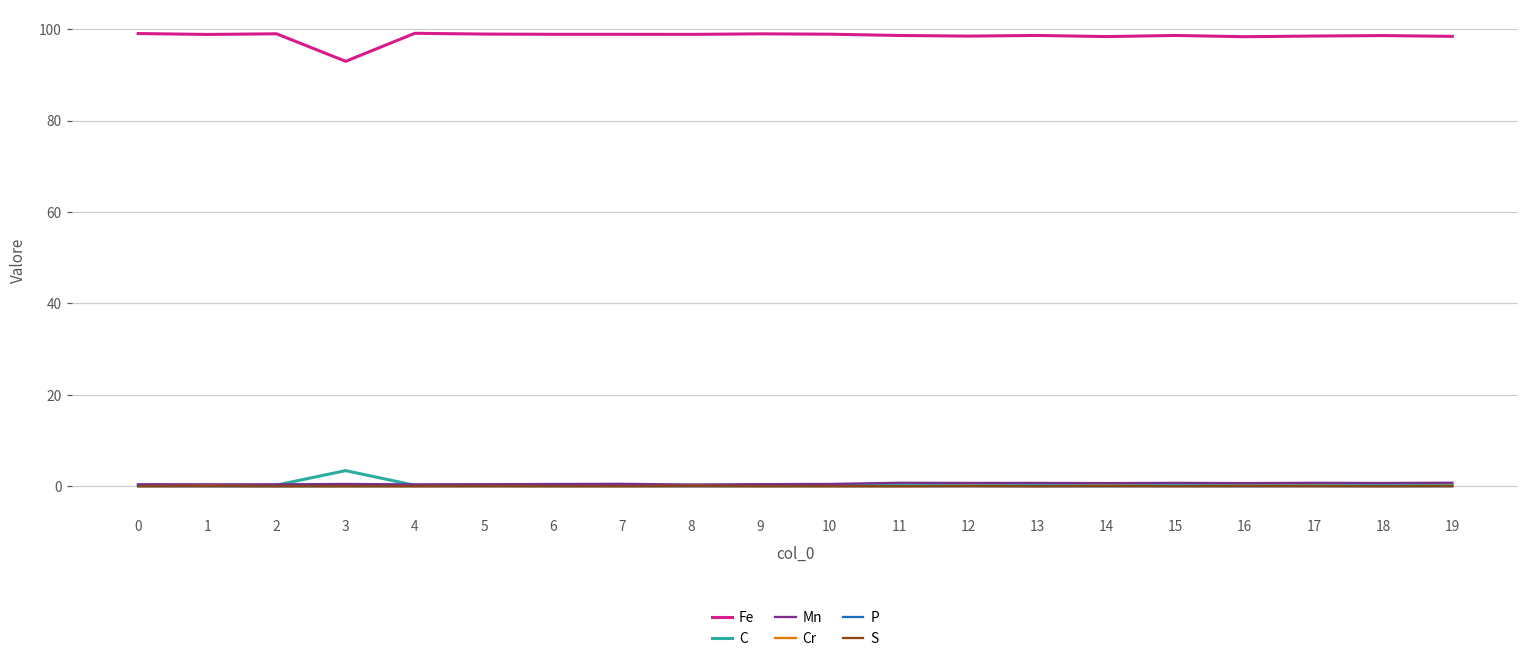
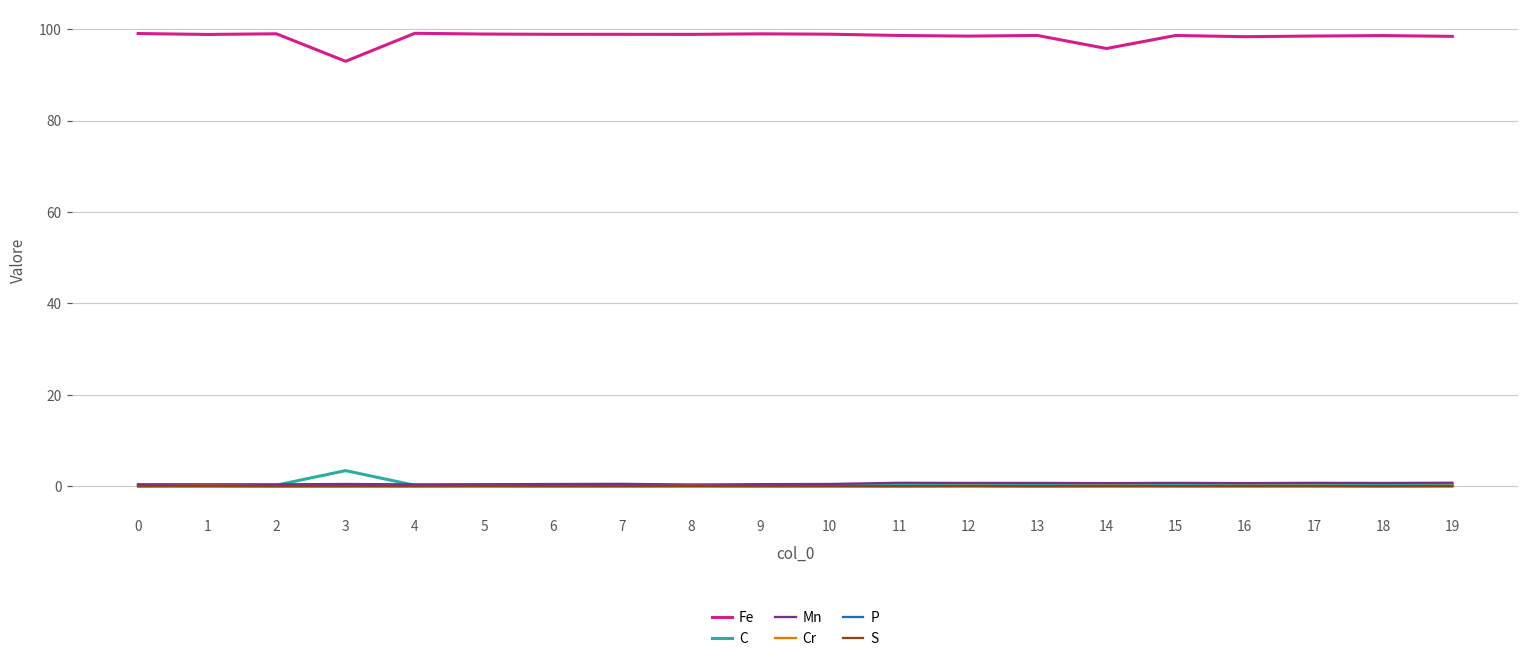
  {
    "Fe": {
      "0": 99,
      "1": 99,
      "2": 99,
      "3": 93,
      "4": 99,
      "5": 99,
      "6": 99,
      "7": 99,
      "8": 99,
      "9": 99,
      "10": 99,
      "11": 99,
      "12": 98,
      "13": 99,
-     "14": 98,
+     "14": 96,
      "15": 99,
      "16": 98,
      "17": 98,
      "18": 99,
      "19": 98
    },
    "C": {
      "3": 3
    }
  }
